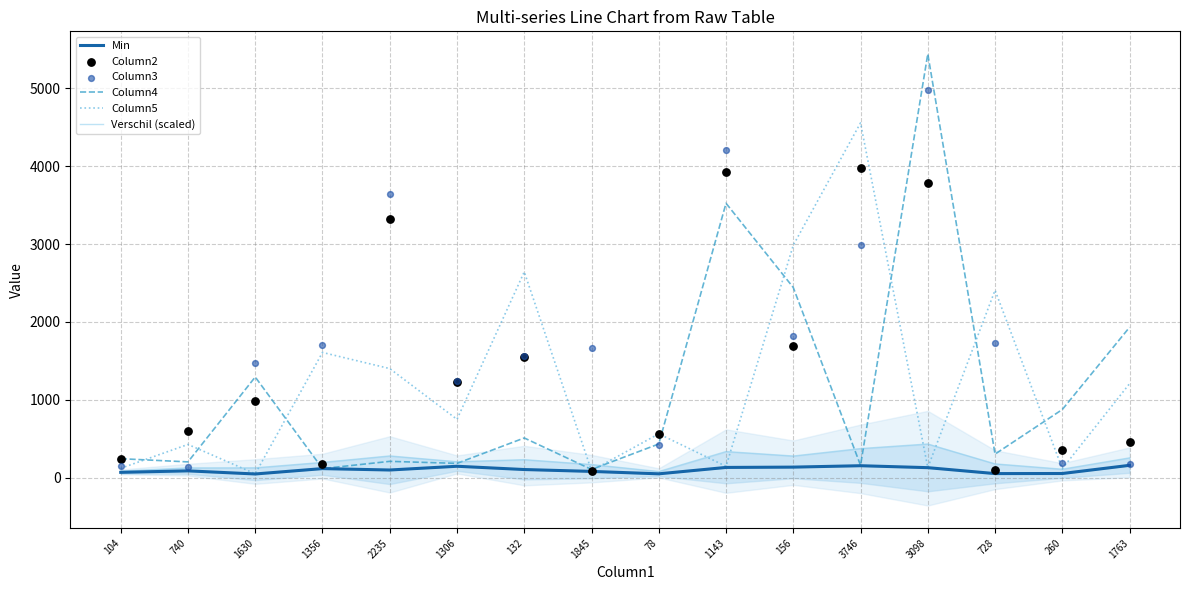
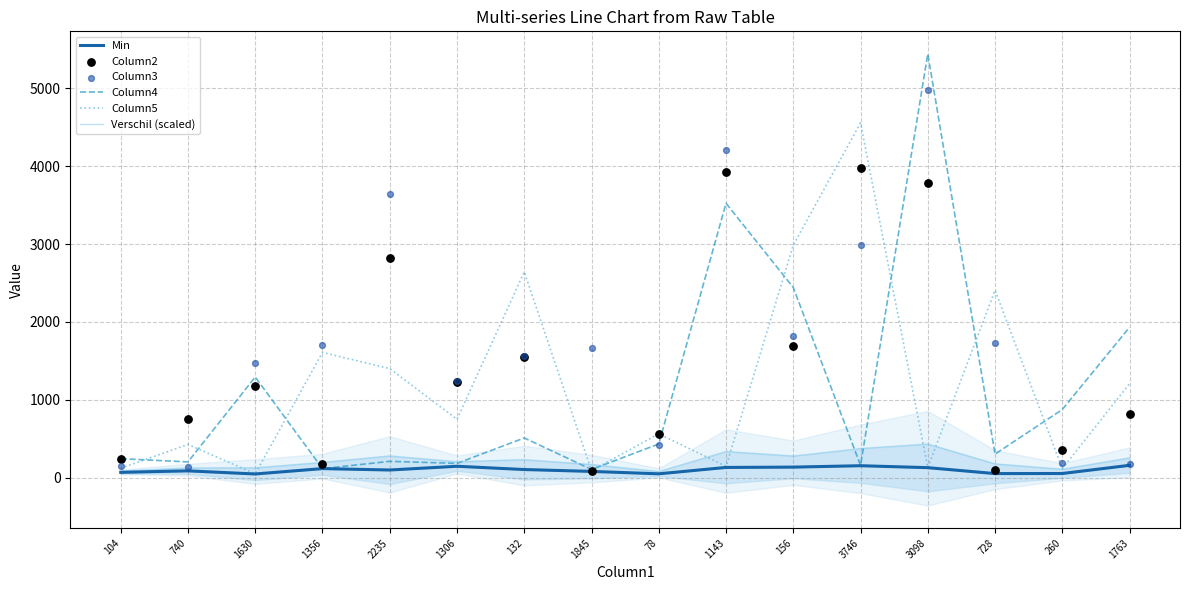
  {
    "Column2": {
-     "740": 600,
-     "1630": 1000,
-     "2235": 3300,
-     "1763": 500
+     "740": 800,
+     "1630": 1200,
+     "2235": 2800,
+     "1763": 800
    }
  }
